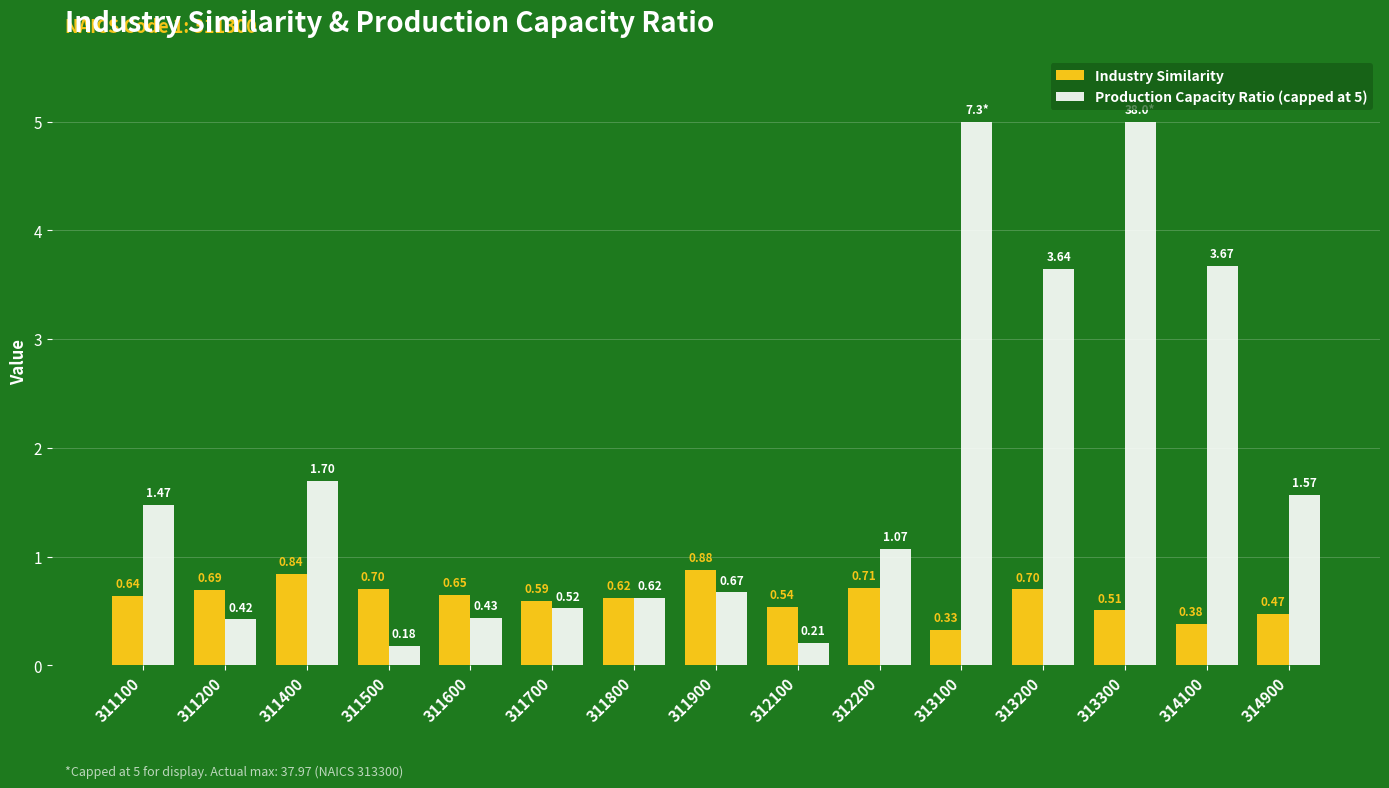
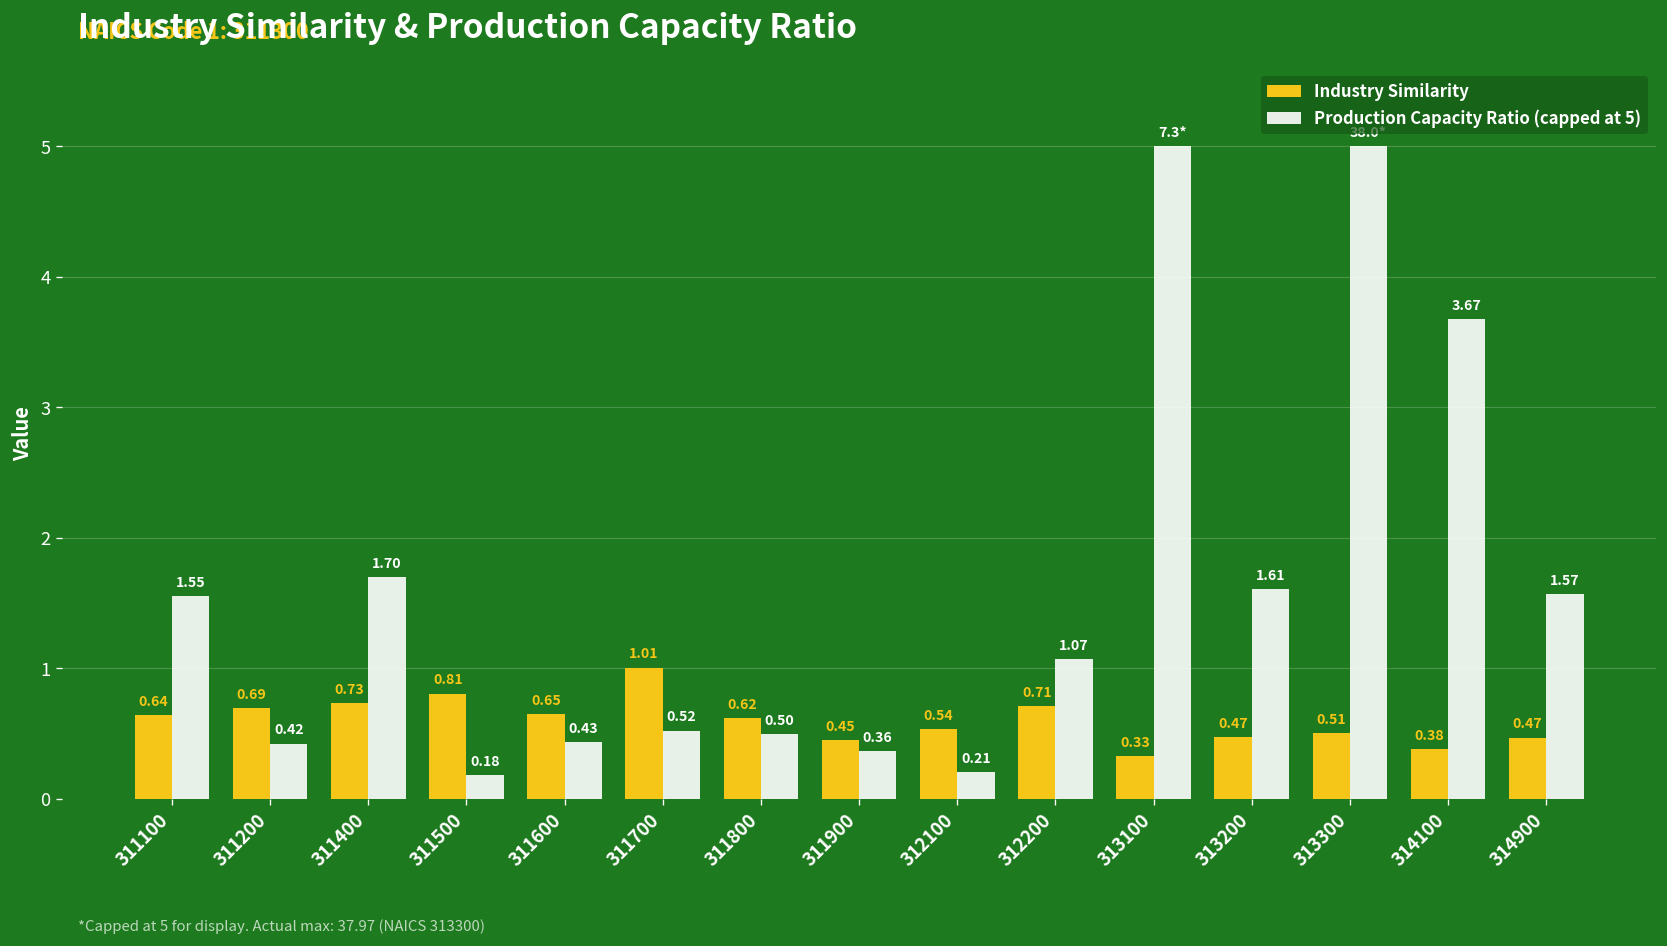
  {
    "Industry Similarity": {
      "311100": 0.64,
      "311200": 0.69,
-     "311400": 0.84,
-     "311500": 0.70,
+     "311400": 0.73,
+     "311500": 0.81,
      "311600": 0.65,
-     "311700": 0.59,
+     "311700": 1.01,
      "311800": 0.62,
-     "311900": 0.88,
+     "311900": 0.45,
      "312100": 0.54,
      "312200": 0.71,
      "313100": 0.33,
-     "313200": 0.70,
+     "313200": 0.47,
      "313300": 0.51,
      "314100": 0.38,
      "314900": 0.47
    },
    "Production Capacity Ratio (capped at 5)": {
-     "311100": 1.47,
+     "311100": 1.55,
      "311200": 0.42,
      "311400": 1.70,
      "311500": 0.18,
      "311600": 0.43,
      "311700": 0.52,
-     "311800": 0.62,
-     "311900": 0.67,
+     "311800": 0.50,
+     "311900": 0.36,
      "312100": 0.21,
      "312200": 1.07,
-     "313200": 3.64,
+     "313200": 1.61,
      "314100": 3.67,
      "314900": 1.57
    }
  }
